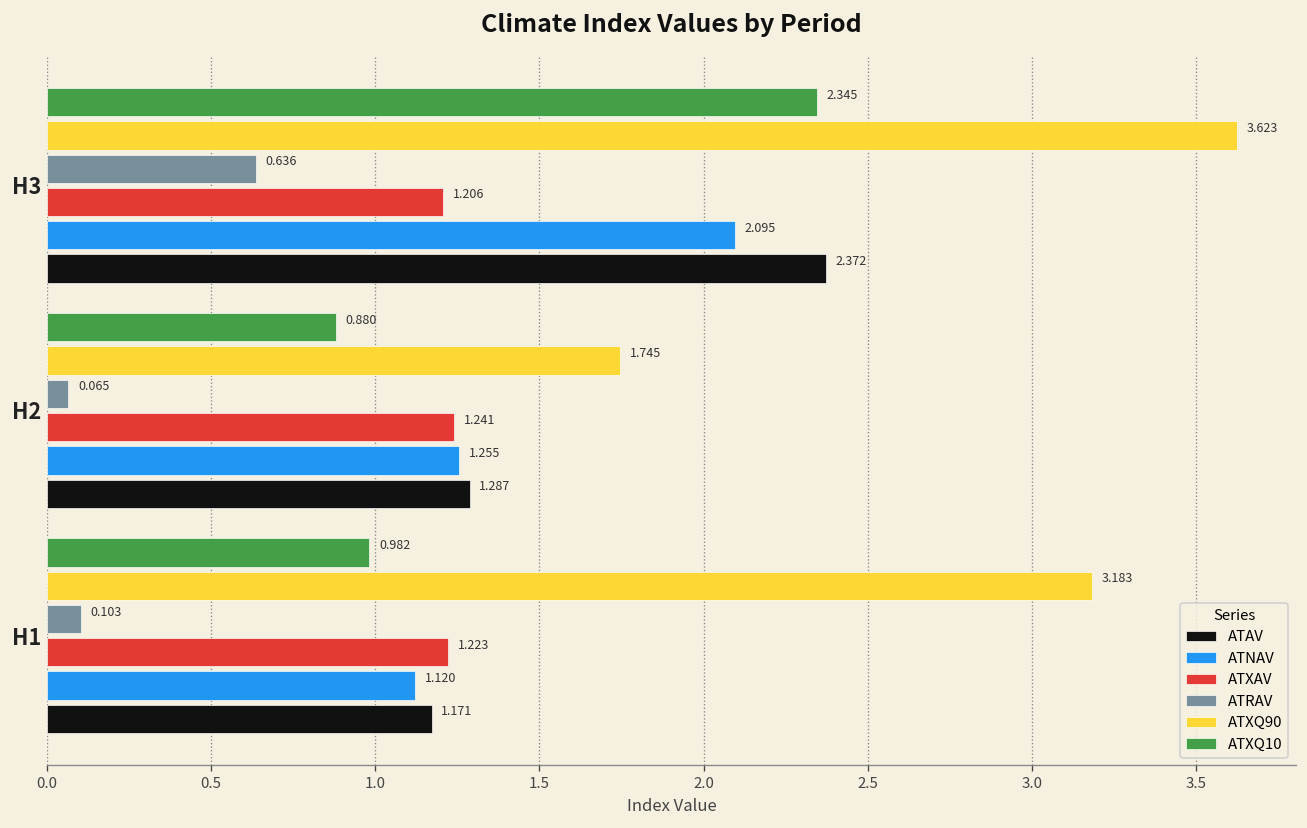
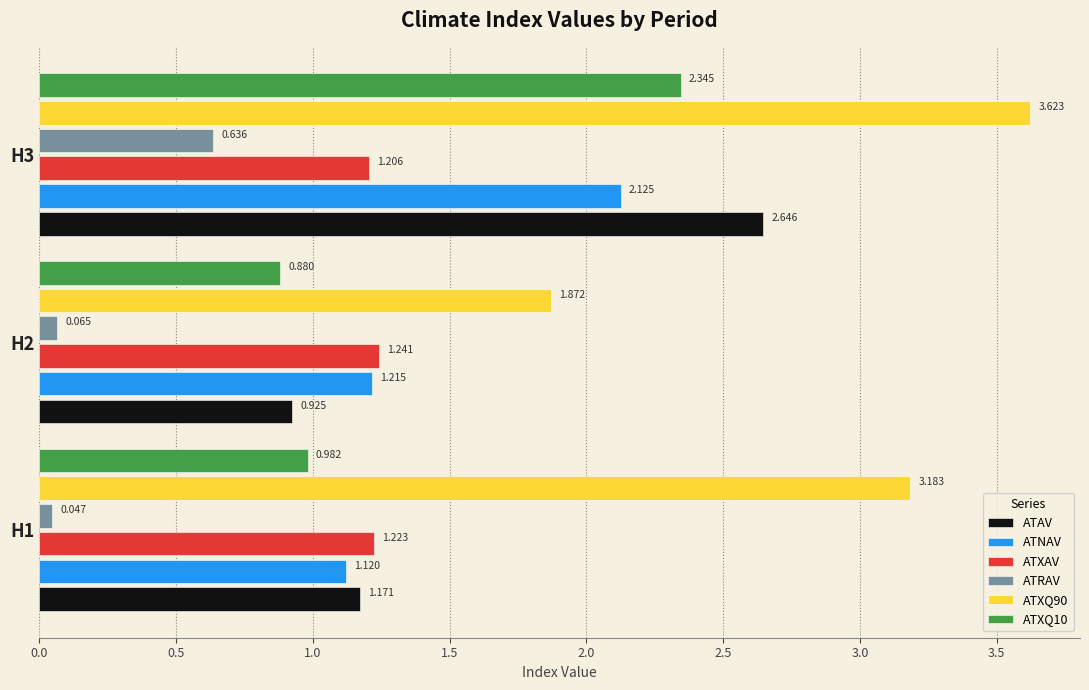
  {
    "ATAV": {
-     "H3": 2.372,
-     "H2": 1.287,
+     "H3": 2.646,
+     "H2": 0.925,
      "H1": 1.171
    },
    "ATNAV": {
-     "H3": 2.095,
-     "H2": 1.255,
+     "H3": 2.125,
+     "H2": 1.215,
      "H1": 1.120
    },
    "ATXAV": {
      "H3": 1.206,
      "H2": 1.241,
      "H1": 1.223
    },
    "ATRAV": {
      "H3": 0.636,
      "H2": 0.065,
-     "H1": 0.103
+     "H1": 0.047
    },
    "ATXQ90": {
      "H3": 3.623,
-     "H2": 1.745,
+     "H2": 1.872,
      "H1": 3.183
    },
    "ATXQ10": {
      "H3": 2.345,
      "H2": 0.880,
      "H1": 0.982
    }
  }
